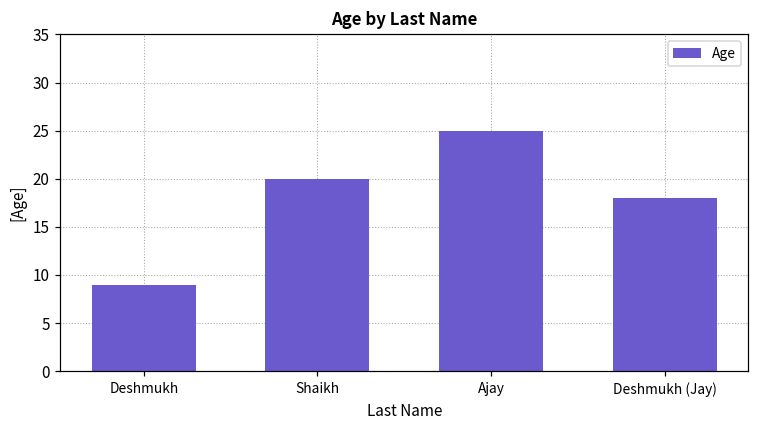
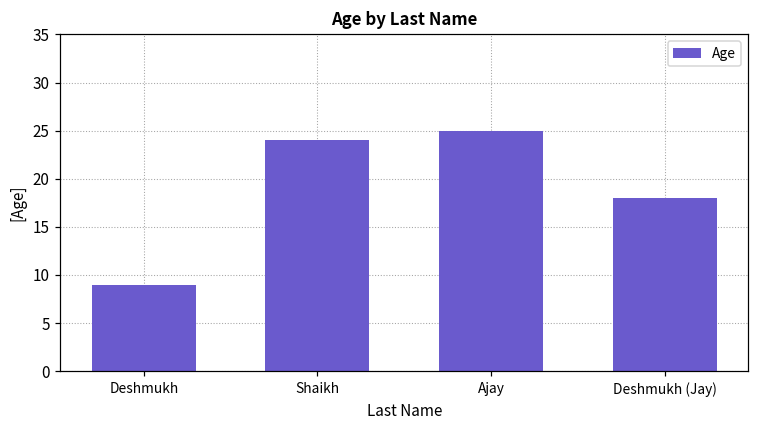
  {
    "Deshmukh": 9,
-   "Shaikh": 20,
+   "Shaikh": 24,
    "Ajay": 25,
    "Deshmukh (Jay)": 18
  }
